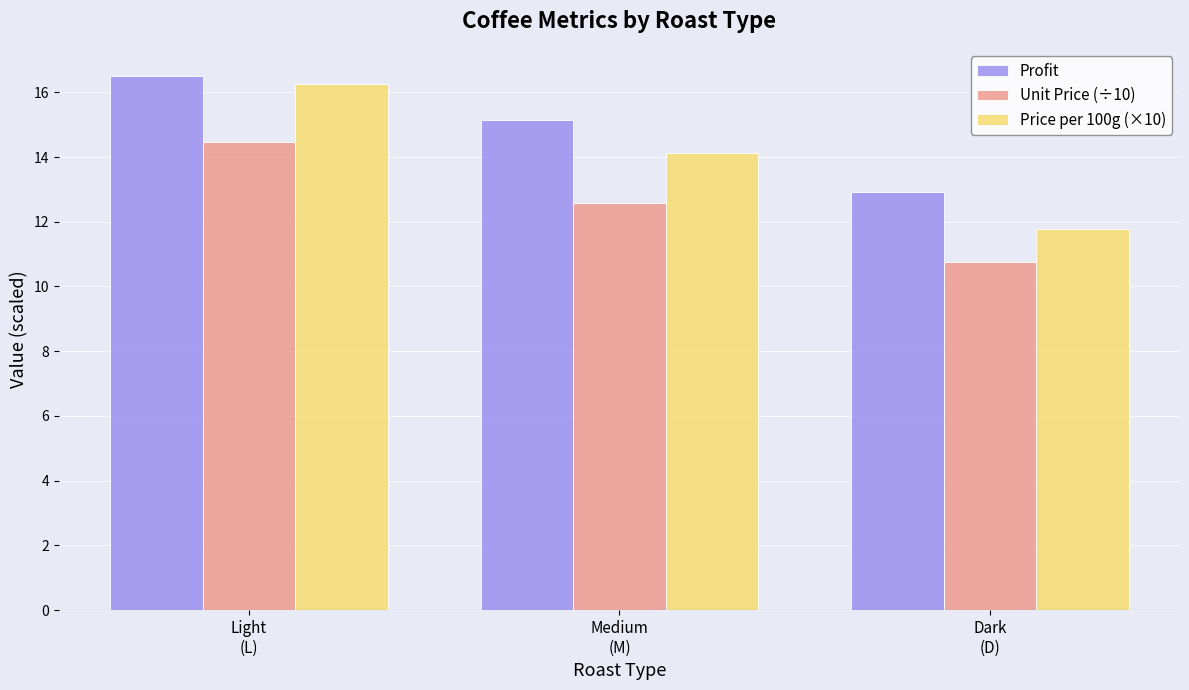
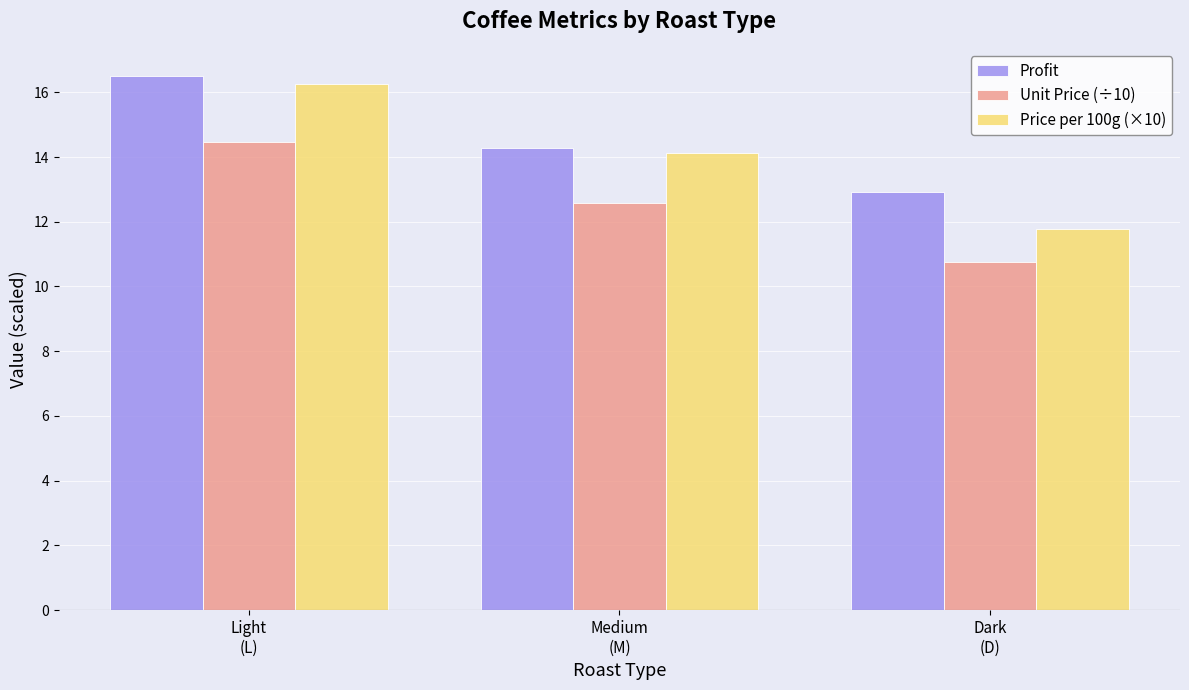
  {
    "Profit": {
      "Light (L)": 16.5,
-     "Medium (M)": 15.1,
+     "Medium (M)": 14.3,
      "Dark (D)": 12.9
    },
    "Unit Price (÷10)": {
      "Light (L)": 14.5,
      "Medium (M)": 12.6,
      "Dark (D)": 10.8
    },
    "Price per 100g (×10)": {
      "Light (L)": 16.3,
      "Medium (M)": 14.1,
      "Dark (D)": 11.8
    }
  }
